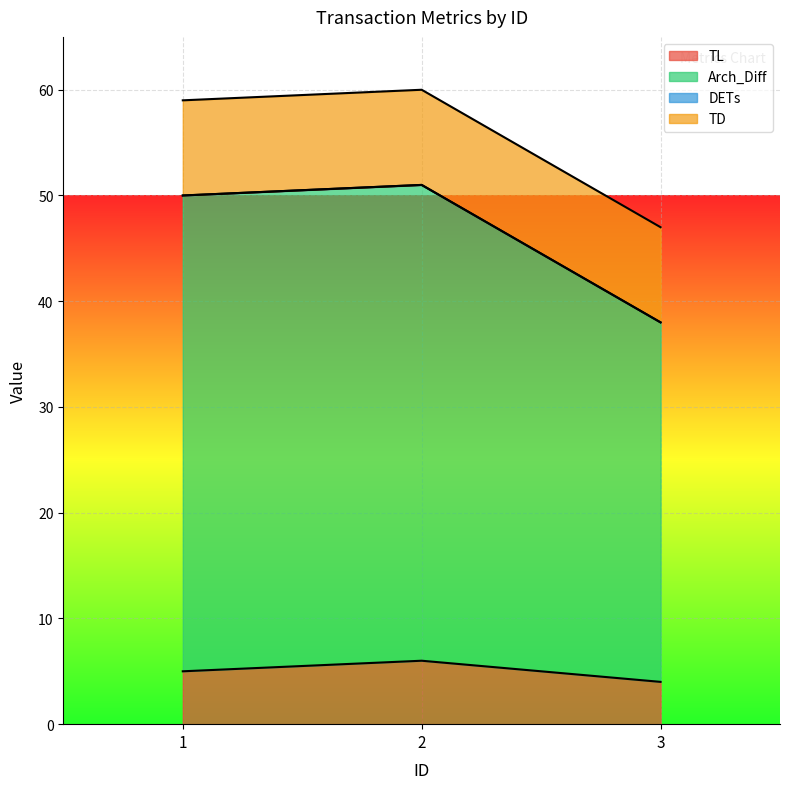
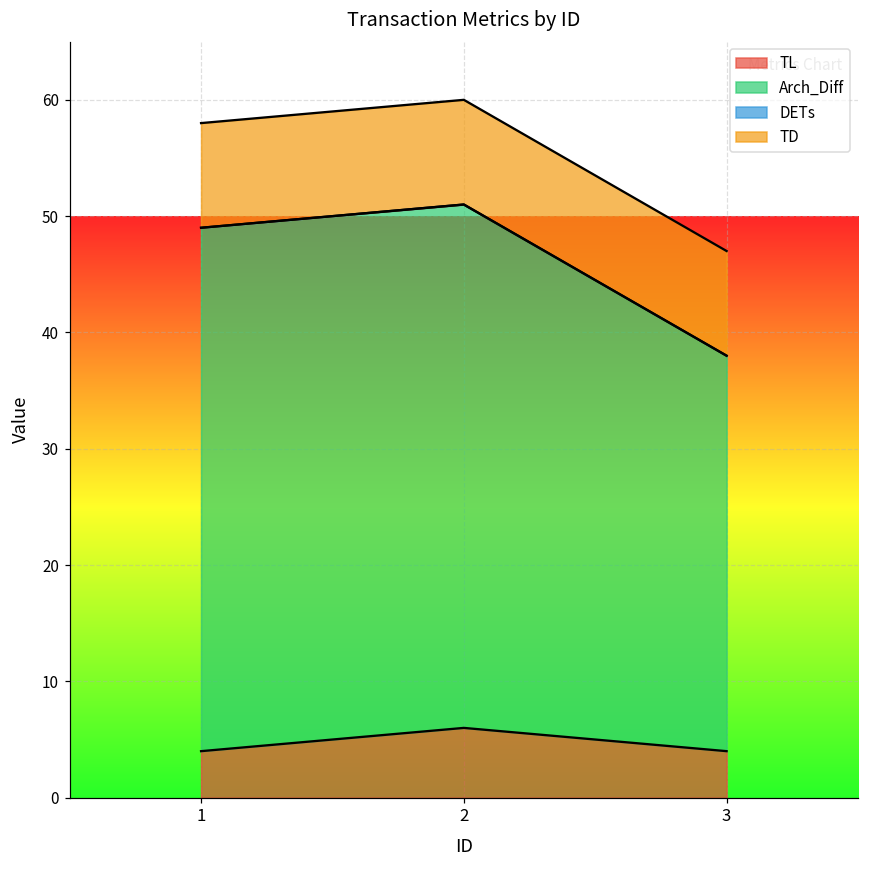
  {
    "TL": {
-     "1": 5,
+     "1": 4,
      "2": 6,
      "3": 4
    },
    "TD": {
      "1": 9,
      "2": 9,
      "3": 9
    }
  }
